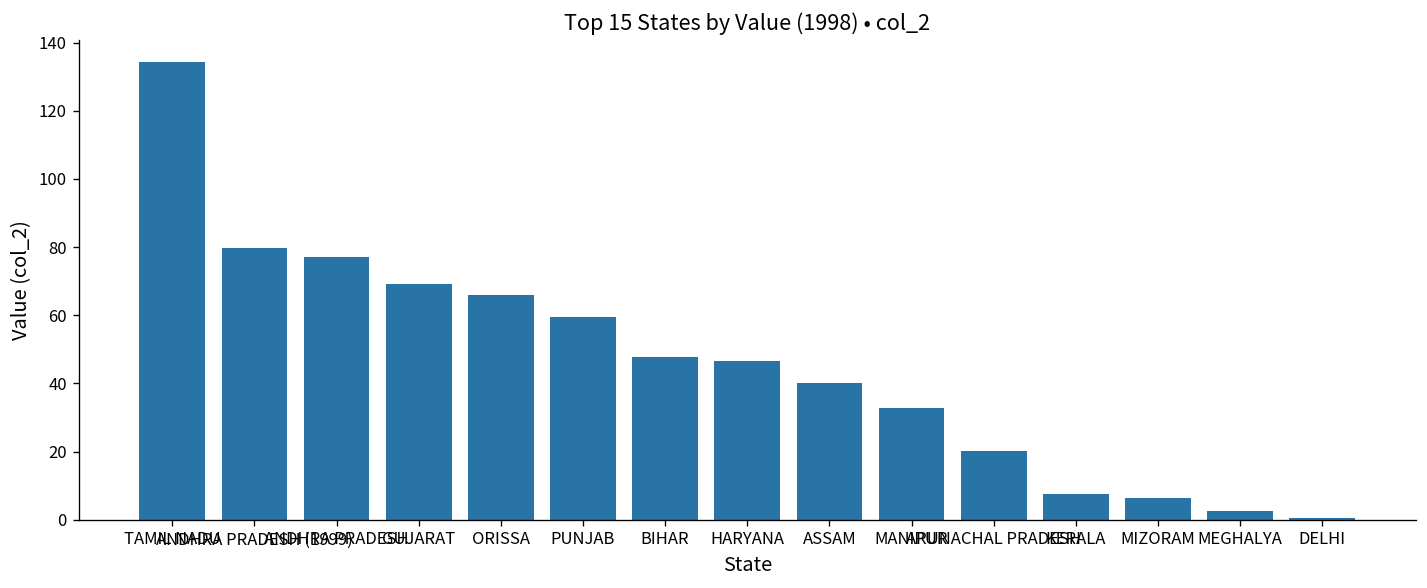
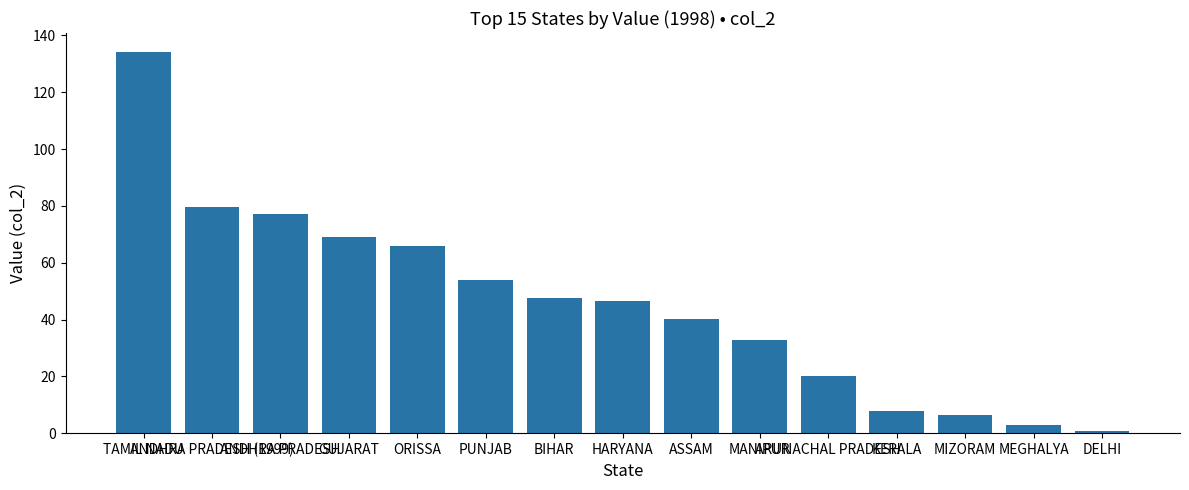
  {
-   "PUNJAB": 60,
+   "PUNJAB": 54,
    "HARYANA": 47
  }
